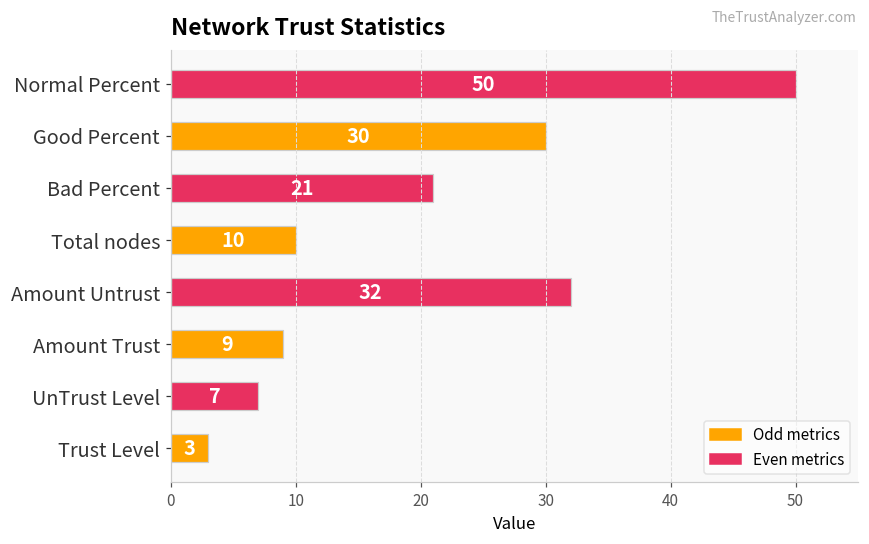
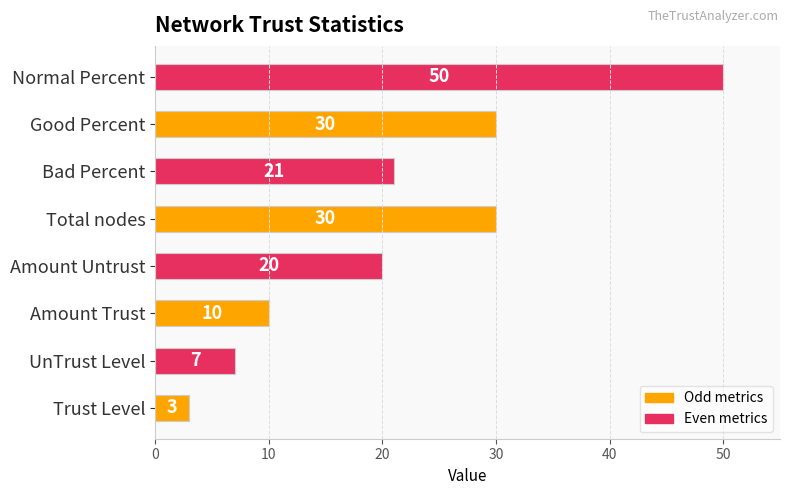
  {
    "Normal Percent": 50,
    "Good Percent": 30,
    "Bad Percent": 21,
-   "Total nodes": 10,
-   "Amount Untrust": 32,
-   "Amount Trust": 9,
+   "Total nodes": 30,
+   "Amount Untrust": 20,
+   "Amount Trust": 10,
    "UnTrust Level": 7,
    "Trust Level": 3
  }
